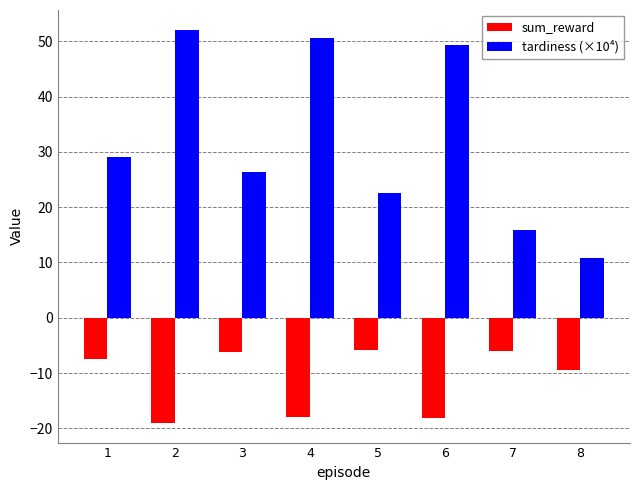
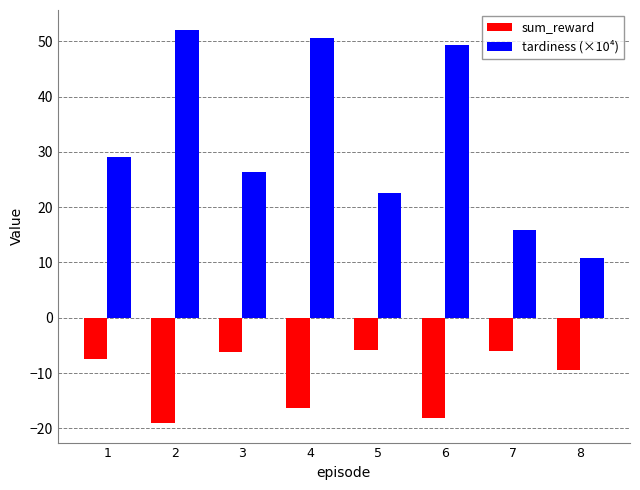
  {
    "sum_reward": {
      "1": -7,
      "2": -19,
      "3": -6,
-     "4": -18,
+     "4": -16,
      "5": -6,
      "6": -18,
      "7": -6,
      "8": -10
    },
    "tardiness (×10⁴)": {
      "1": 29,
      "2": 52,
      "3": 26,
      "4": 51,
      "5": 23,
      "6": 49,
      "7": 16,
      "8": 11
    }
  }
